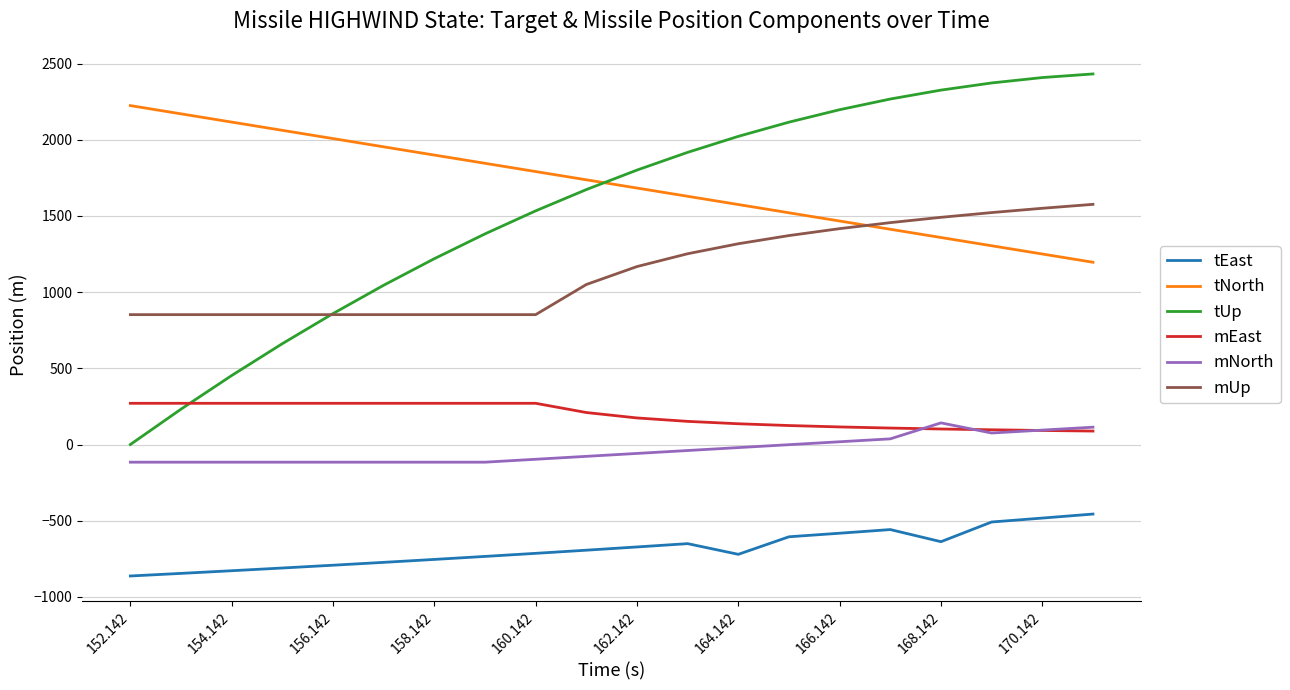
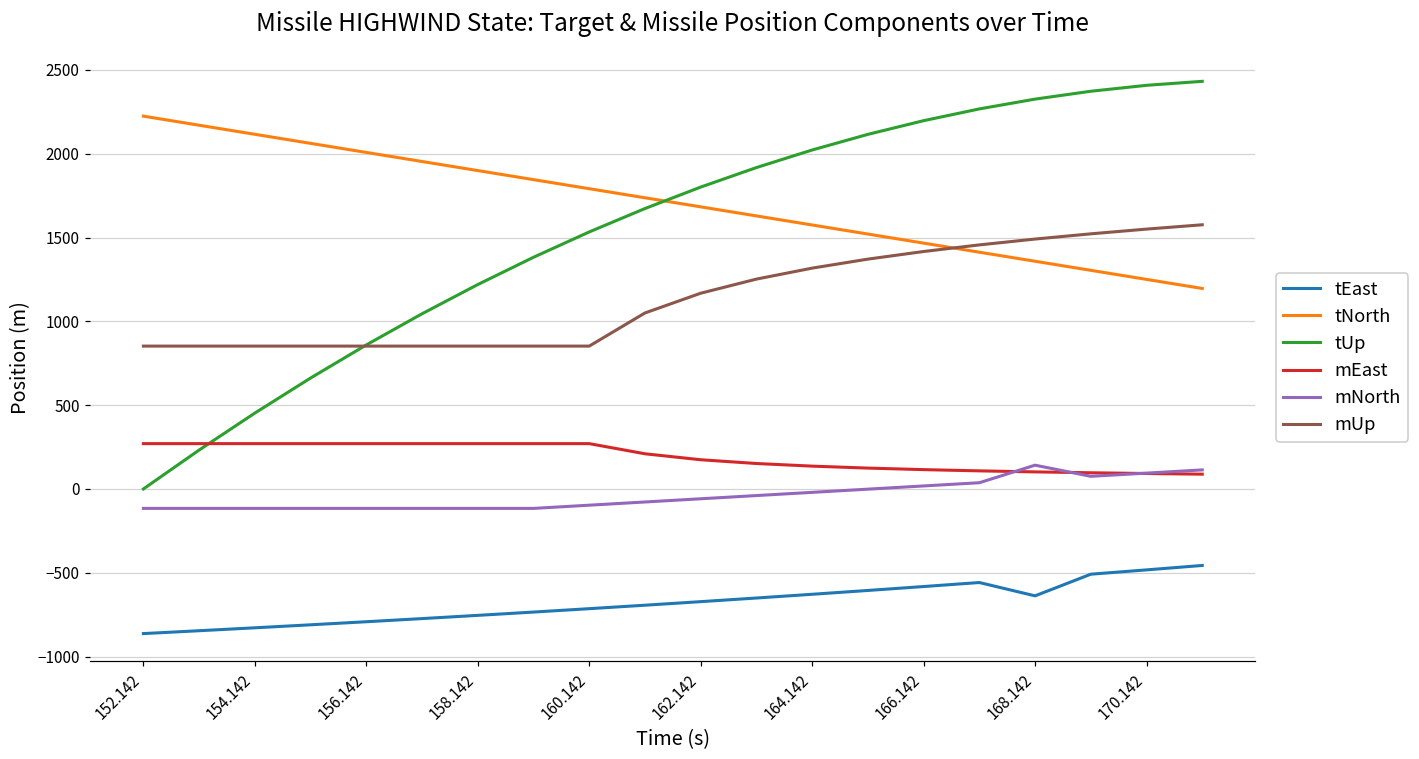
  {
    "tEast": {
      "152.142": -860,
      "154.142": -830,
      "156.142": -790,
      "158.142": -750,
      "160.142": -710,
      "162.142": -670,
-     "164.142": -720,
+     "164.142": -630,
      "166.142": -580,
      "168.142": -640,
      "170.142": -480
    },
    "tNorth": {
      "152.142": 2220,
      "154.142": 2120,
      "156.142": 2010,
      "158.142": 1900,
      "160.142": 1790,
      "162.142": 1680,
      "164.142": 1580,
      "166.142": 1470,
      "168.142": 1360,
      "170.142": 1250
    },
    "tUp": {
      "152.142": 0,
      "154.142": 450,
      "158.142": 1220,
      "160.142": 1530,
      "162.142": 1800,
      "164.142": 2020,
      "166.142": 2200,
      "168.142": 2330,
      "170.142": 2410
    },
    "mEast": {
      "152.142": 270,
      "154.142": 270,
      "156.142": 270,
      "158.142": 270,
      "160.142": 270,
      "162.142": 170,
      "164.142": 140,
      "166.142": 120,
      "168.142": 100
    },
    "mNorth": {
      "152.142": -120,
      "154.142": -120,
      "156.142": -120,
      "158.142": -120,
      "160.142": -100,
      "162.142": -60,
      "164.142": -20,
      "166.142": 20,
      "168.142": 140
    },
    "mUp": {
      "152.142": 850,
      "154.142": 850,
      "158.142": 850,
      "160.142": 850,
      "162.142": 1170,
      "164.142": 1320,
      "166.142": 1420,
      "168.142": 1490,
      "170.142": 1550
    }
  }
